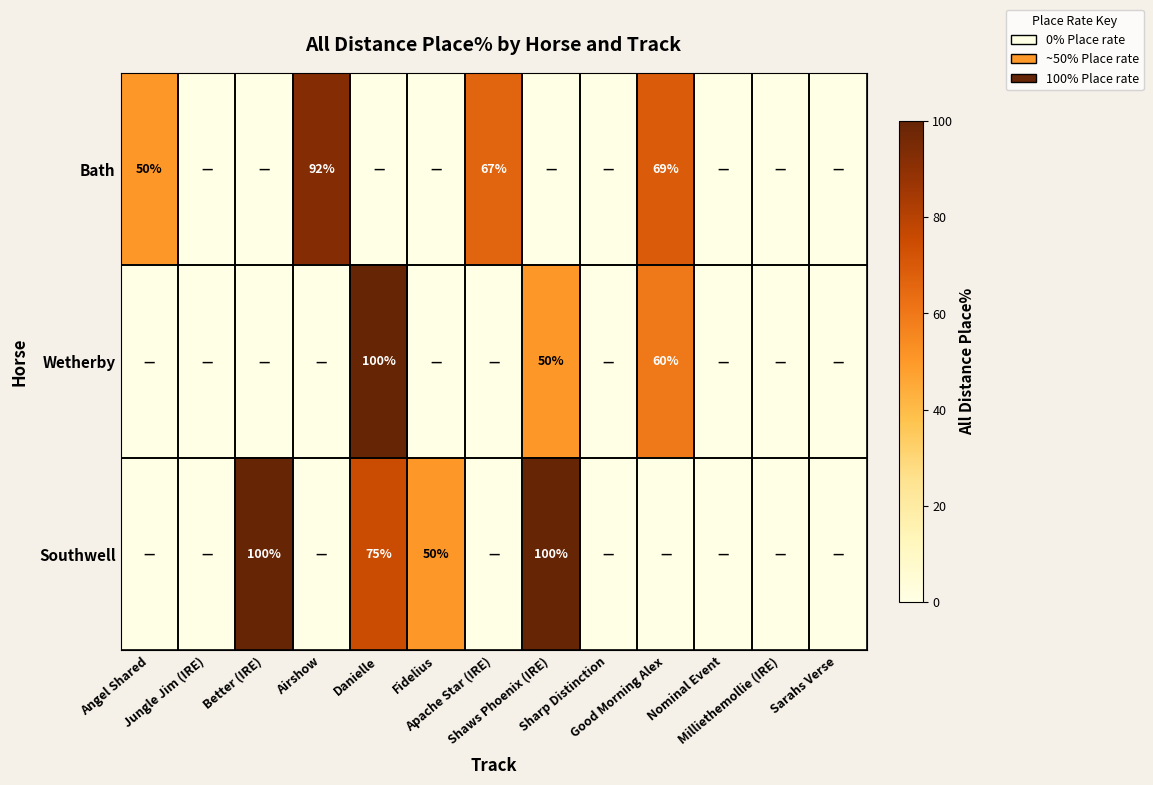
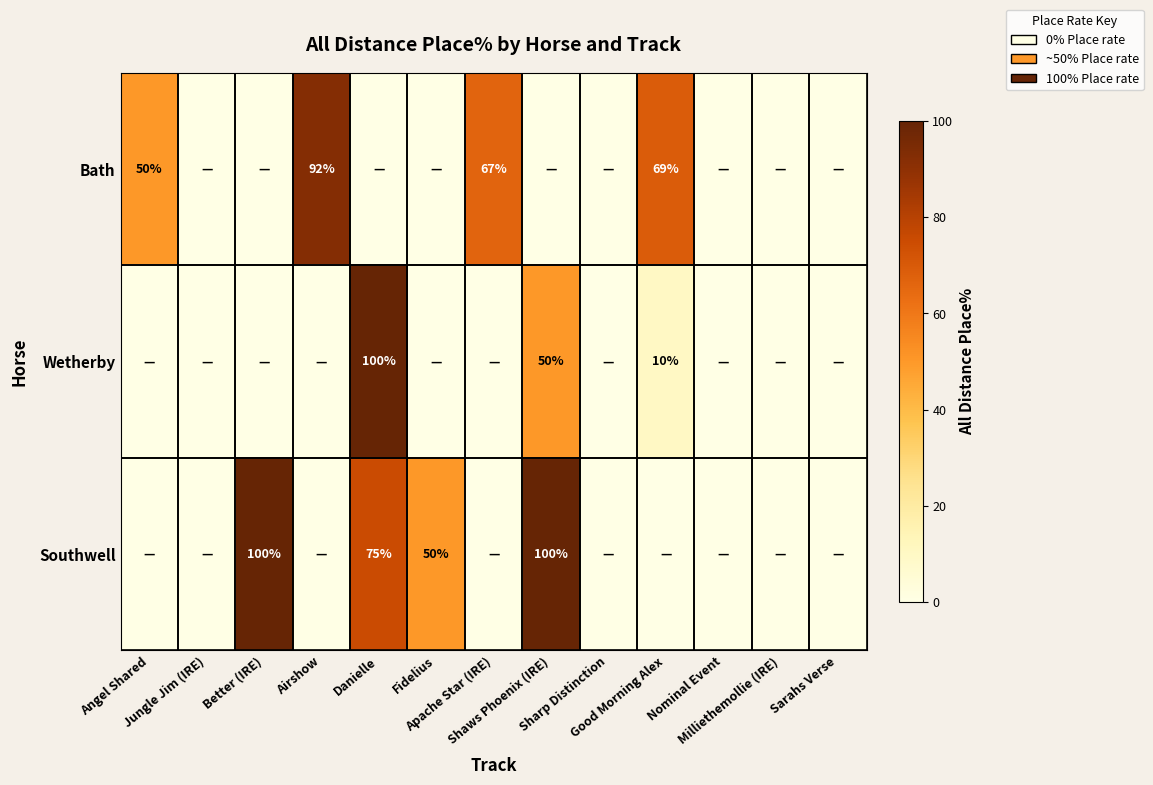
  {
    "Bath": {
      "Angel Shared": "50%",
      "Airshow": "92%",
      "Apache Star (IRE)": "67%",
      "Good Morning Alex": "69%"
    },
    "Wetherby": {
      "Danielle": "100%",
      "Shaws Phoenix (IRE)": "50%",
-     "Good Morning Alex": "60%"
+     "Good Morning Alex": "10%"
    },
    "Southwell": {
      "Better (IRE)": "100%",
      "Danielle": "75%",
      "Fidelius": "50%",
      "Shaws Phoenix (IRE)": "100%"
    }
  }
